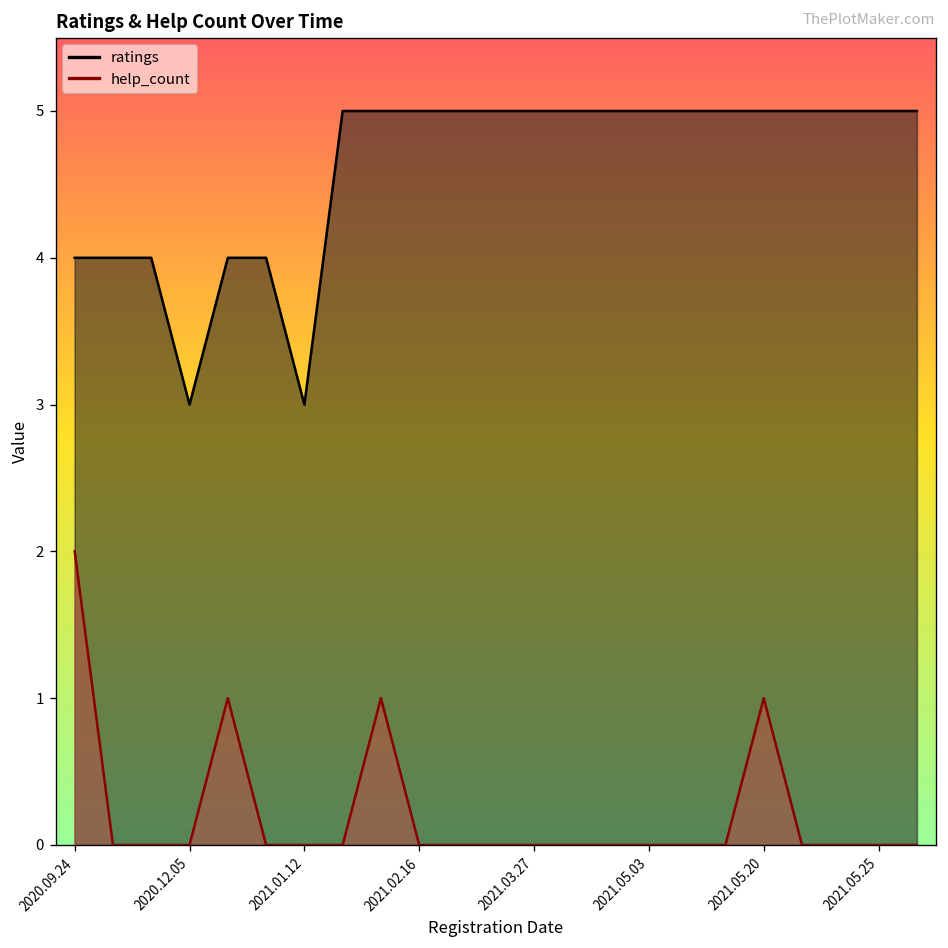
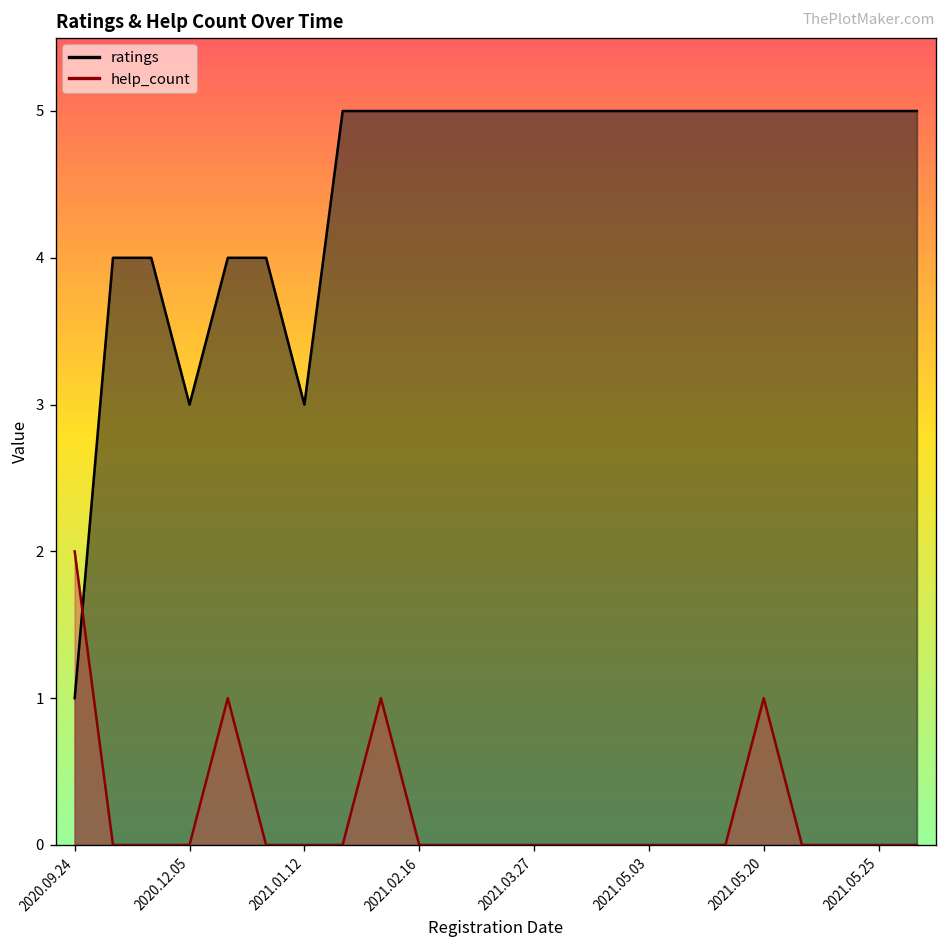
  {
    "ratings": {
-     "2020.09.24": 4,
+     "2020.09.24": 1,
      "2020.12.05": 3,
      "2021.01.12": 3,
      "2021.03.27": 5,
      "2021.05.03": 5,
      "2021.05.20": 5
    }
  }
